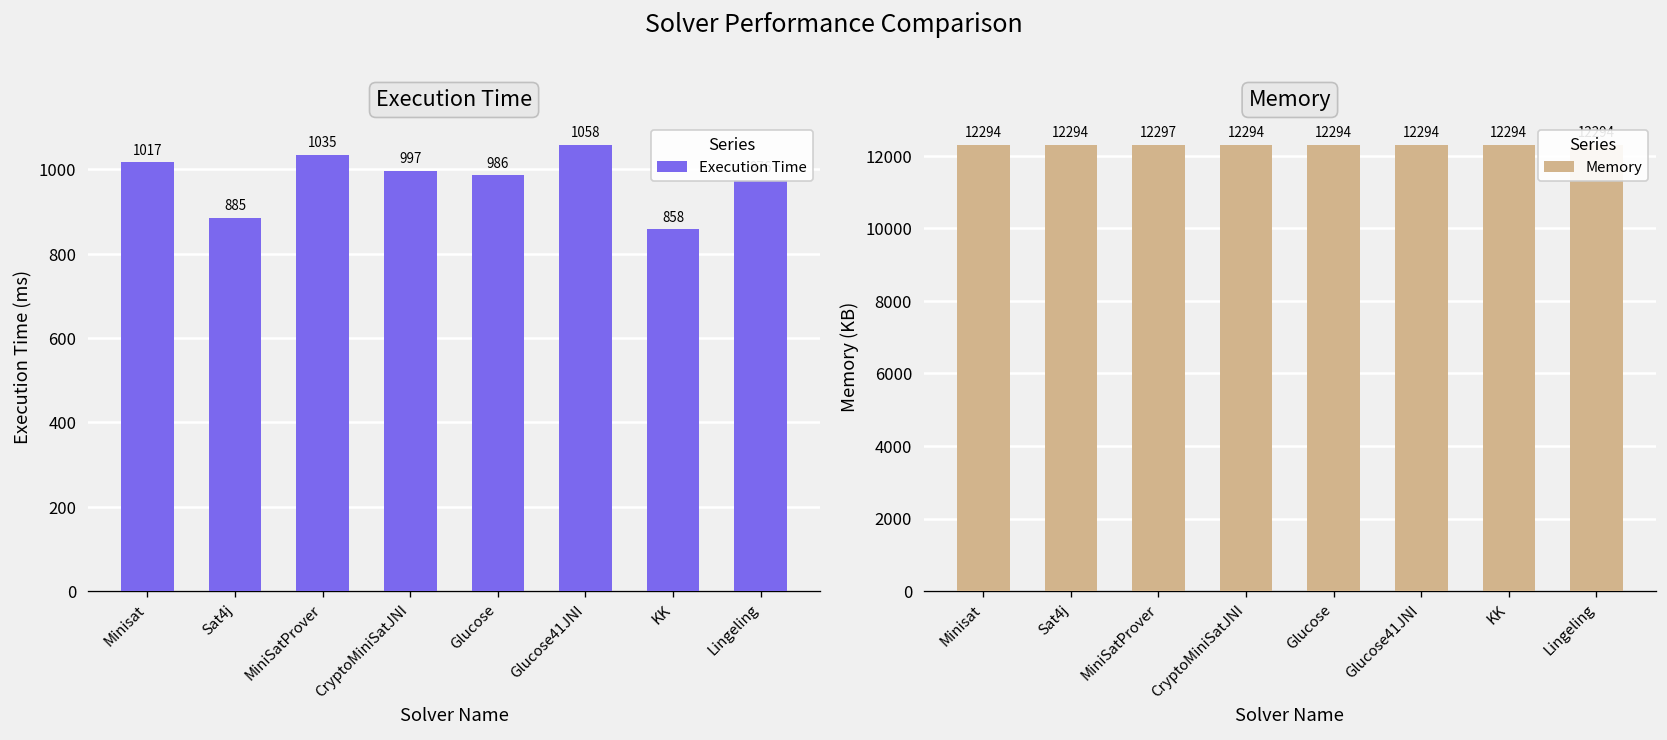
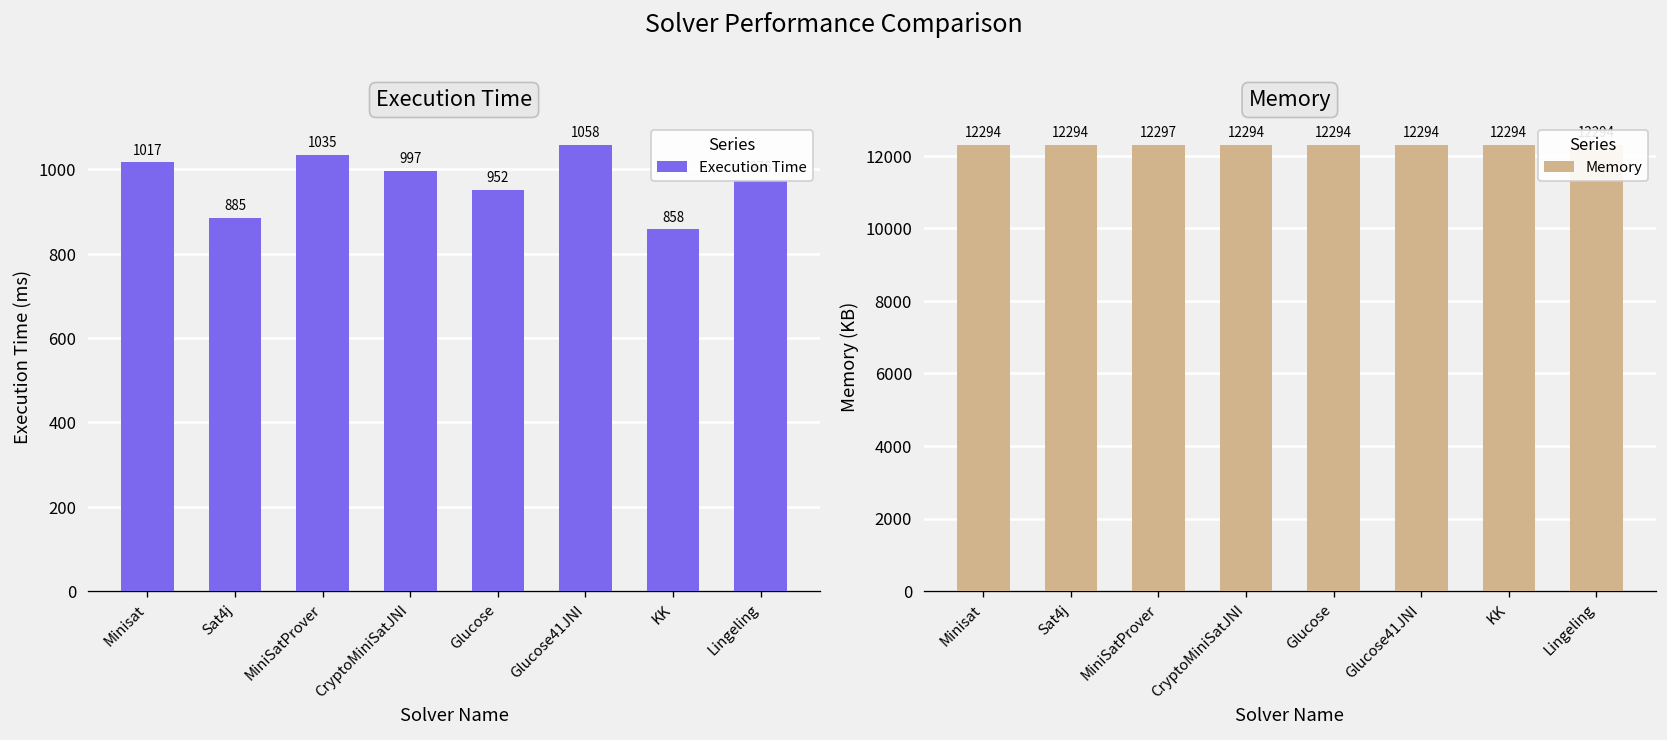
  {
    "Execution Time": {
      "Minisat": 1017,
      "Sat4j": 885,
      "MiniSatProver": 1035,
      "CryptoMiniSatJNI": 997,
-     "Glucose": 986,
+     "Glucose": 952,
      "Glucose41JNI": 1058,
      "KK": 858
    },
    "Memory": {
      "Minisat": 12294,
      "Sat4j": 12294,
      "MiniSatProver": 12297,
      "CryptoMiniSatJNI": 12294,
      "Glucose": 12294,
      "Glucose41JNI": 12294,
      "KK": 12294
    }
  }
